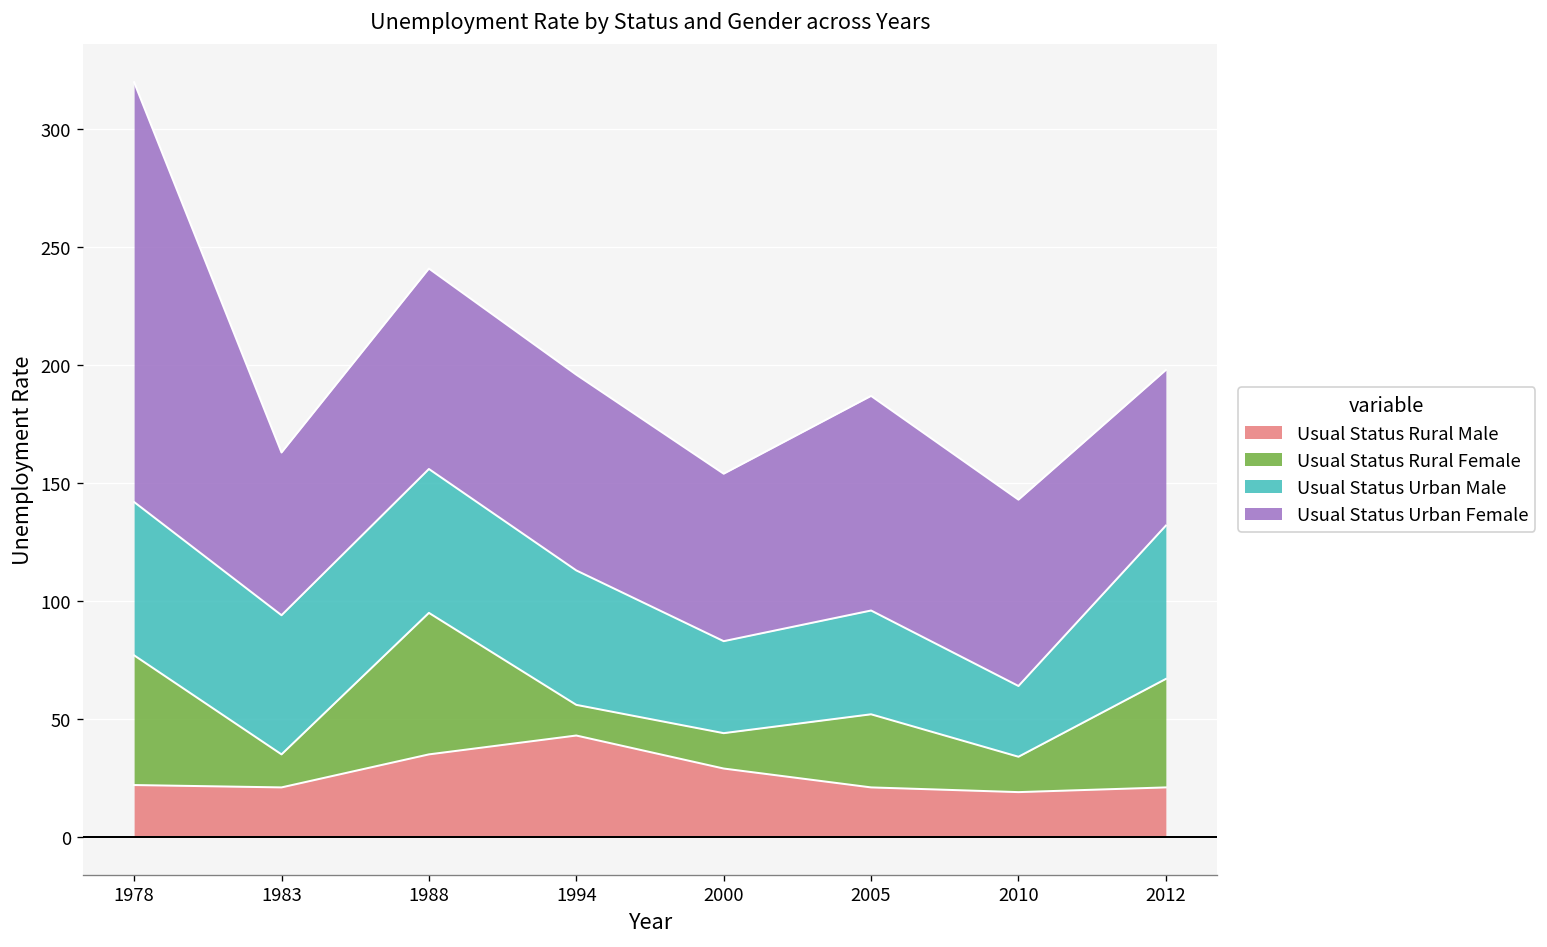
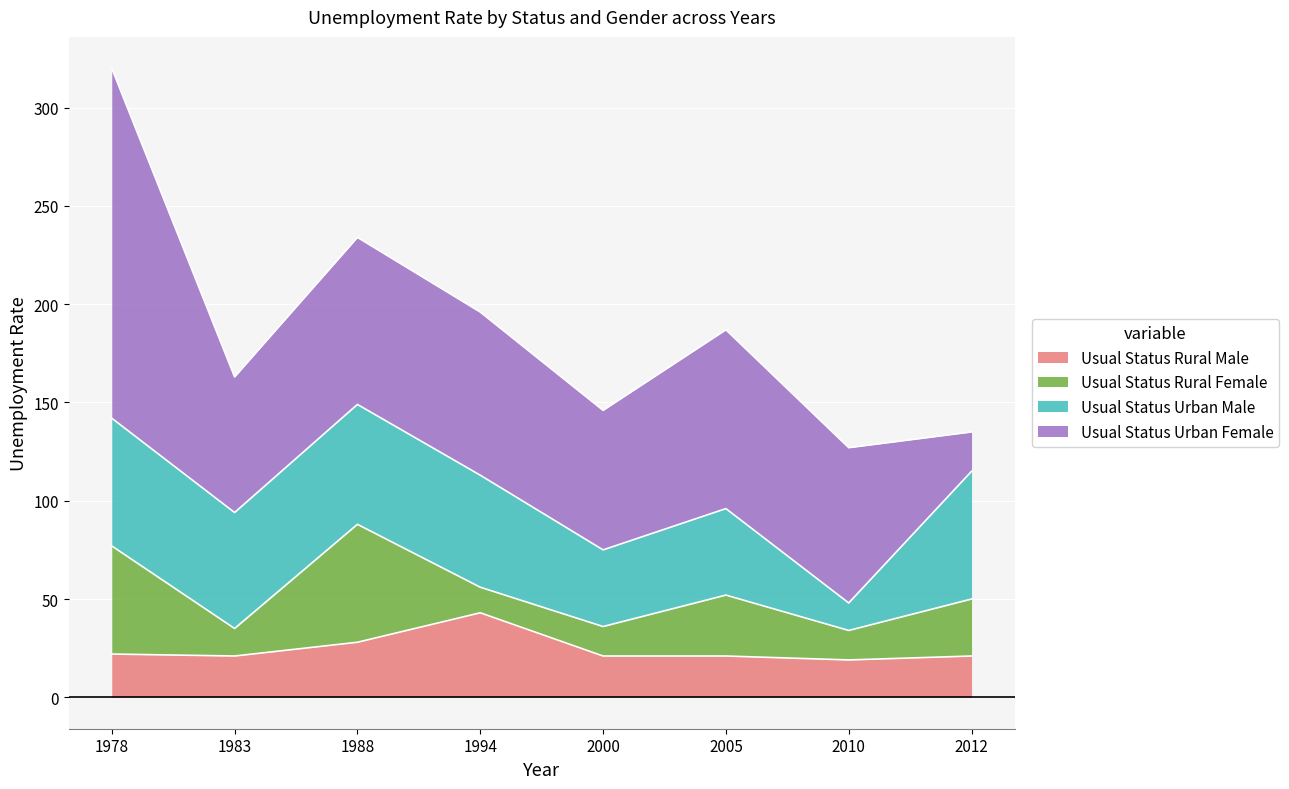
  {
    "Usual Status Rural Male": {
      "1978": 22,
      "1983": 21,
-     "1988": 35,
+     "1988": 28,
      "1994": 43,
-     "2000": 29,
+     "2000": 21,
      "2005": 21,
      "2010": 19,
      "2012": 21
    },
    "Usual Status Rural Female": {
      "1978": 55,
      "1983": 14,
      "1988": 60,
      "1994": 13,
      "2000": 15,
      "2005": 31,
      "2010": 15,
-     "2012": 46
+     "2012": 29
    },
    "Usual Status Urban Male": {
      "1978": 65,
      "1983": 59,
      "1988": 61,
      "1994": 57,
      "2000": 39,
      "2005": 44,
-     "2010": 30,
+     "2010": 14,
      "2012": 65
    },
    "Usual Status Urban Female": {
      "1978": 178,
      "1983": 69,
      "1988": 85,
      "1994": 83,
      "2000": 71,
      "2005": 91,
      "2010": 79,
-     "2012": 66
+     "2012": 20
    }
  }
